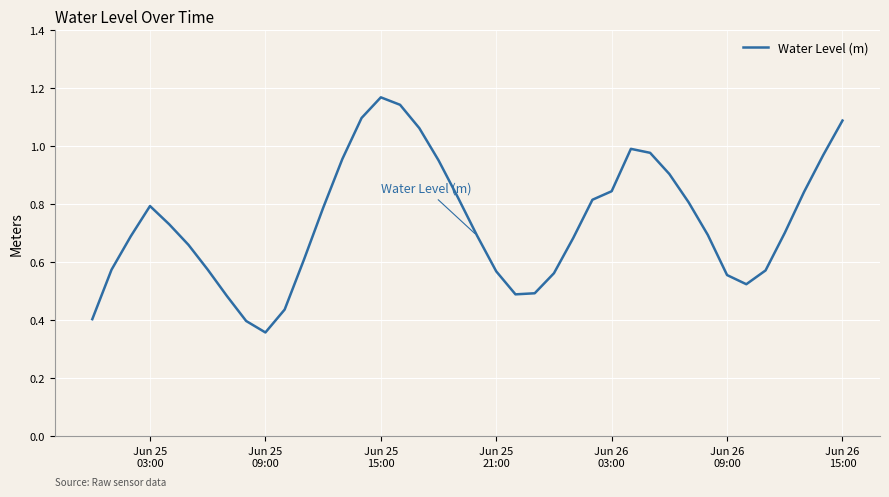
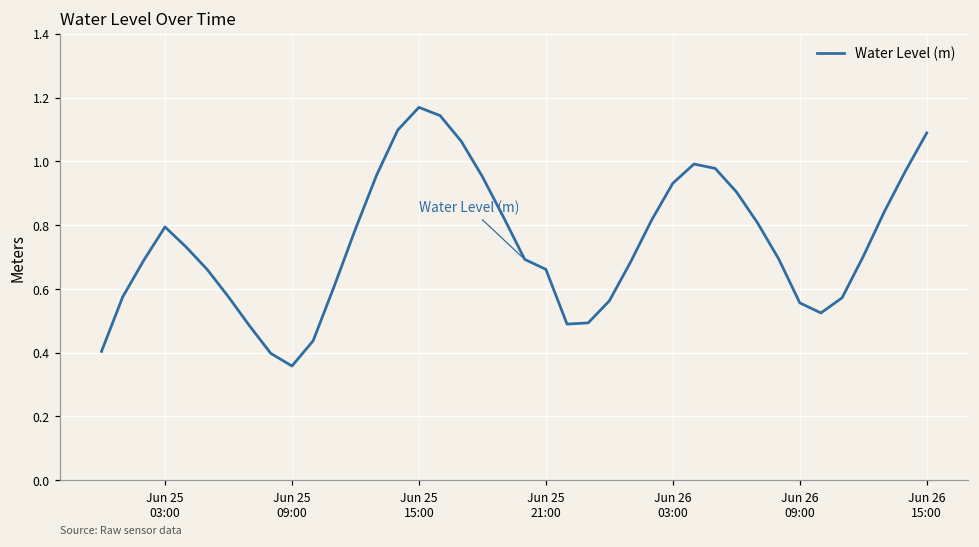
  {
    "Jun 25 03:00": 0.79,
    "Jun 25 09:00": 0.36,
    "Jun 25 15:00": 1.17,
-   "Jun 25 21:00": 0.57,
-   "Jun 26 03:00": 0.85,
+   "Jun 25 21:00": 0.66,
+   "Jun 26 03:00": 0.93,
    "Jun 26 09:00": 0.56,
    "Jun 26 15:00": 1.09
  }
